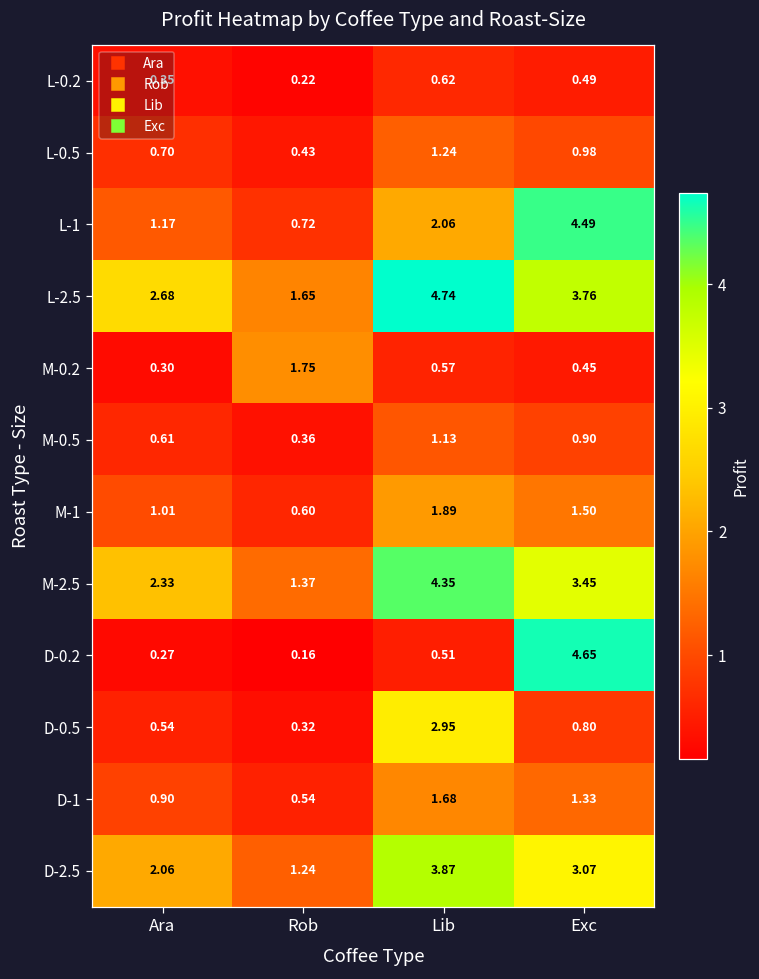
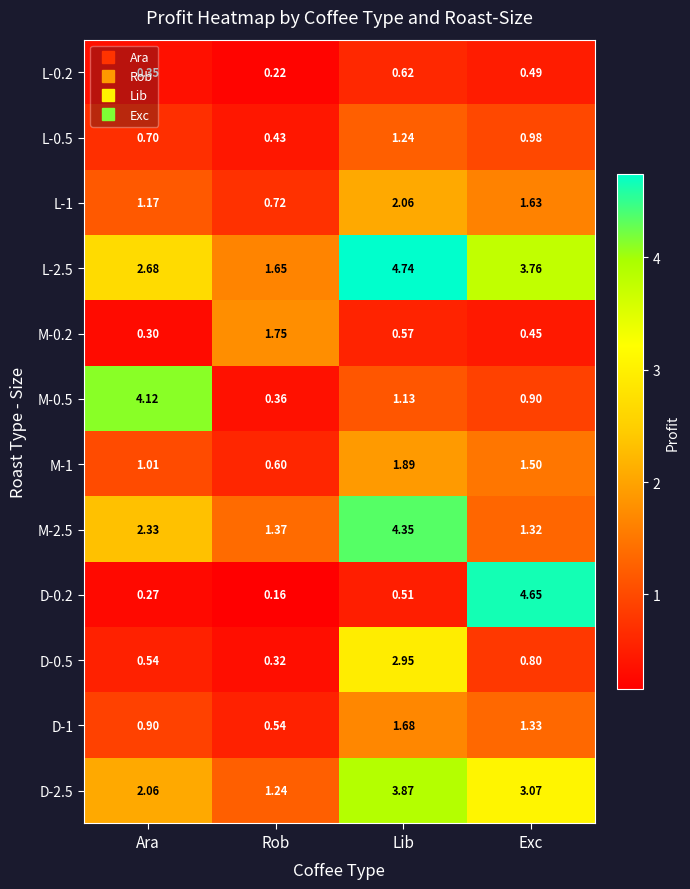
  {
    "L-0.2": {
      "Rob": 0.22,
      "Lib": 0.62,
      "Exc": 0.49
    },
    "L-0.5": {
      "Ara": 0.70,
      "Rob": 0.43,
      "Lib": 1.24,
      "Exc": 0.98
    },
    "L-1": {
      "Ara": 1.17,
      "Rob": 0.72,
      "Lib": 2.06,
-     "Exc": 4.49
+     "Exc": 1.63
    },
    "L-2.5": {
      "Ara": 2.68,
      "Rob": 1.65,
      "Lib": 4.74,
      "Exc": 3.76
    },
    "M-0.2": {
      "Ara": 0.30,
      "Rob": 1.75,
      "Lib": 0.57,
      "Exc": 0.45
    },
    "M-0.5": {
-     "Ara": 0.61,
+     "Ara": 4.12,
      "Rob": 0.36,
      "Lib": 1.13,
      "Exc": 0.90
    },
    "M-1": {
      "Ara": 1.01,
      "Rob": 0.60,
      "Lib": 1.89,
      "Exc": 1.50
    },
    "M-2.5": {
      "Ara": 2.33,
      "Rob": 1.37,
      "Lib": 4.35,
-     "Exc": 3.45
+     "Exc": 1.32
    },
    "D-0.2": {
      "Ara": 0.27,
      "Rob": 0.16,
      "Lib": 0.51,
      "Exc": 4.65
    },
    "D-0.5": {
      "Ara": 0.54,
      "Rob": 0.32,
      "Lib": 2.95,
      "Exc": 0.80
    },
    "D-1": {
      "Ara": 0.90,
      "Rob": 0.54,
      "Lib": 1.68,
      "Exc": 1.33
    },
    "D-2.5": {
      "Ara": 2.06,
      "Rob": 1.24,
      "Lib": 3.87,
      "Exc": 3.07
    }
  }
